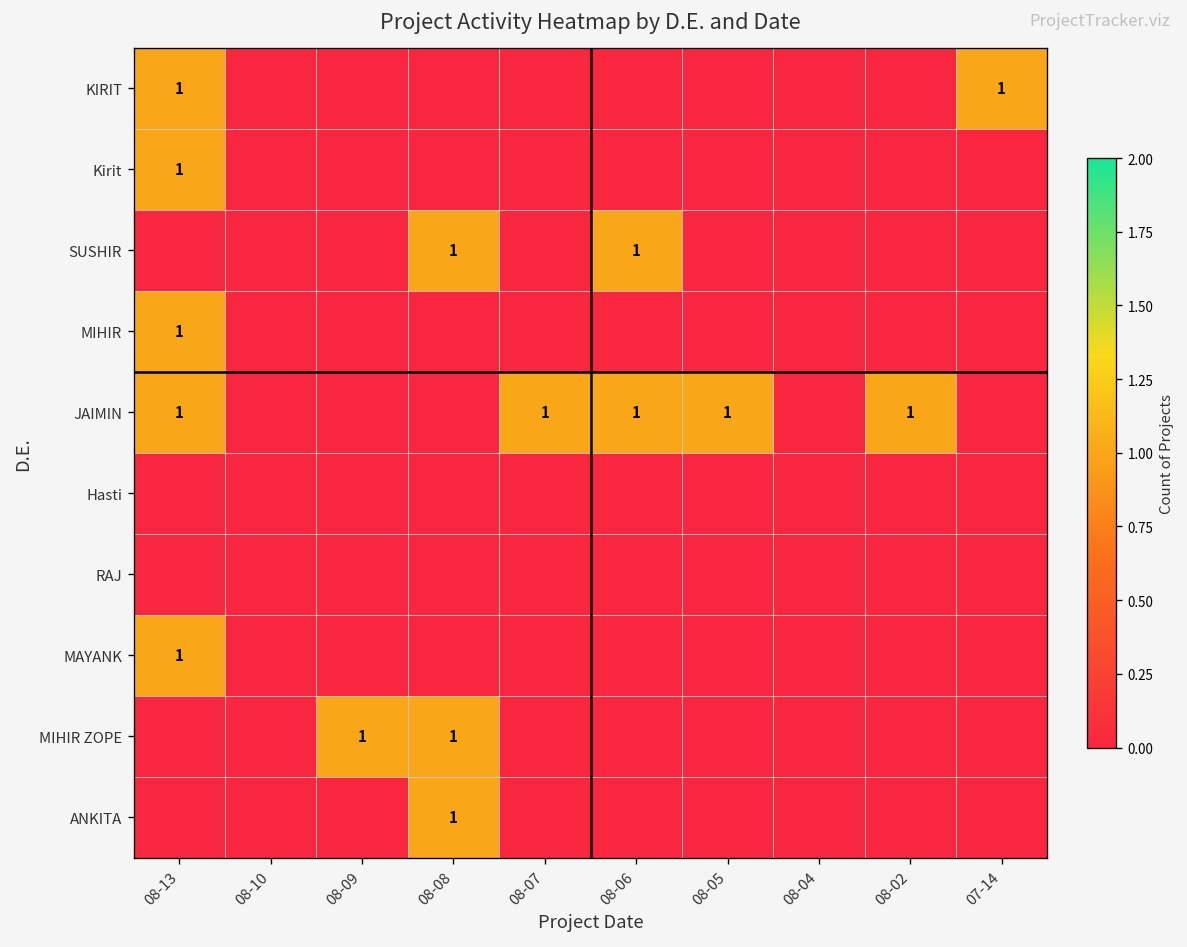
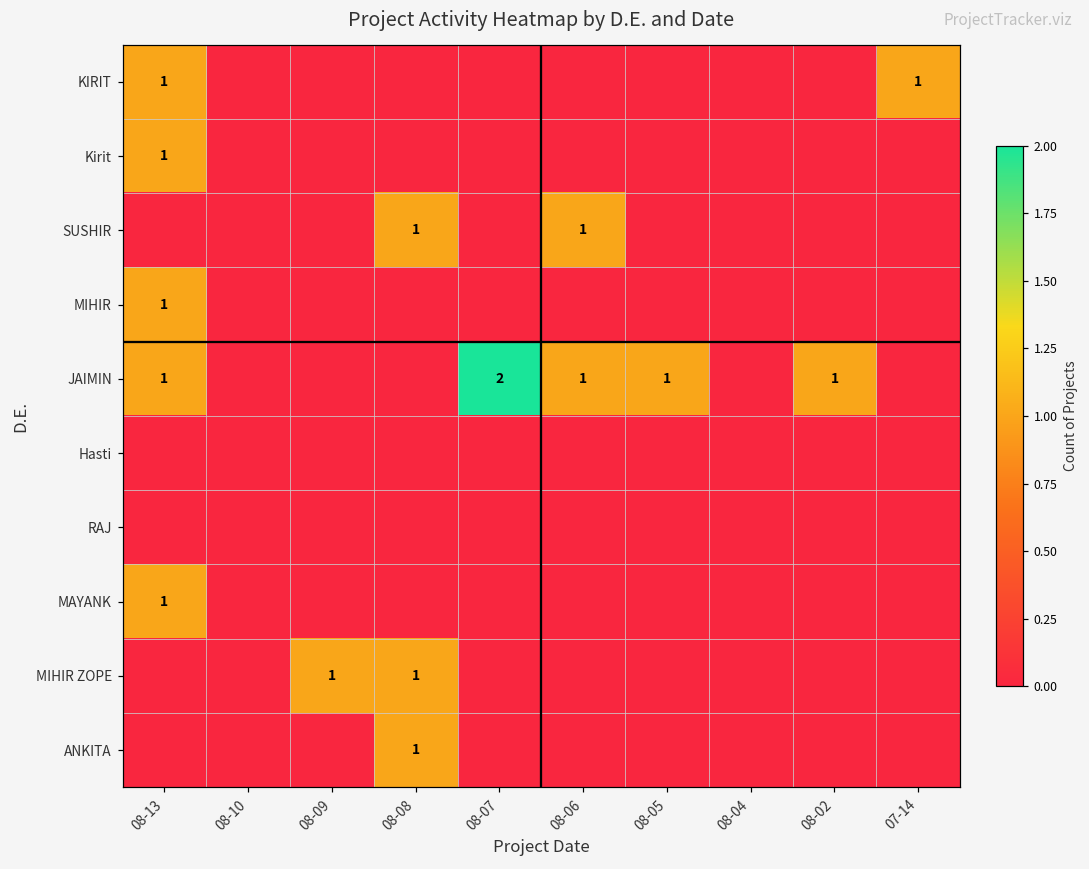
  {
    "KIRIT": {
      "08-13": 1,
      "07-14": 1
    },
    "Kirit": {
      "08-13": 1
    },
    "SUSHIR": {
      "08-08": 1,
      "08-06": 1
    },
    "MIHIR": {
      "08-13": 1
    },
    "JAIMIN": {
      "08-13": 1,
-     "08-07": 1,
+     "08-07": 2,
      "08-06": 1,
      "08-05": 1,
      "08-02": 1
    },
    "MAYANK": {
      "08-13": 1
    },
    "MIHIR ZOPE": {
      "08-09": 1,
      "08-08": 1
    },
    "ANKITA": {
      "08-08": 1
    }
  }
